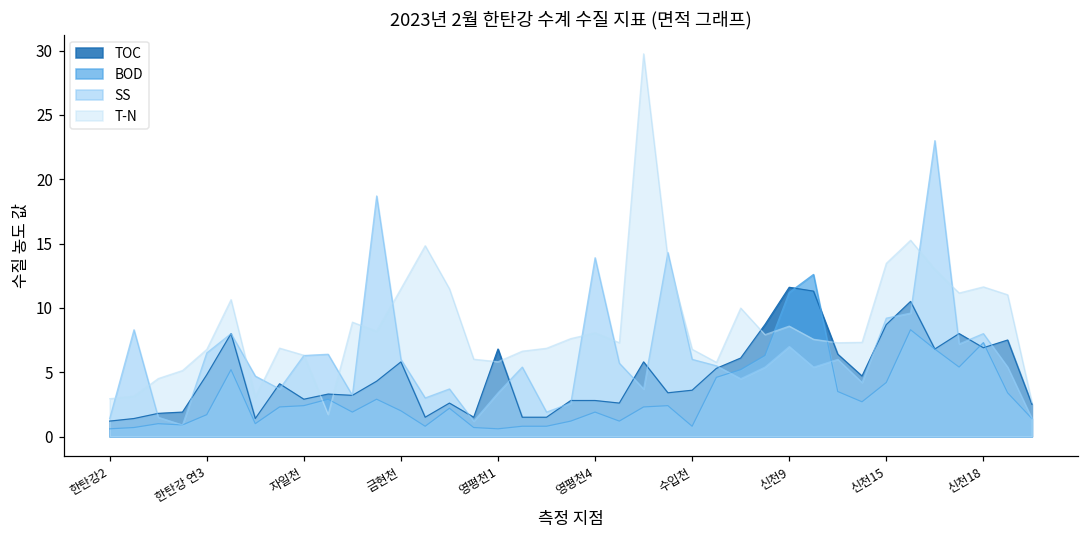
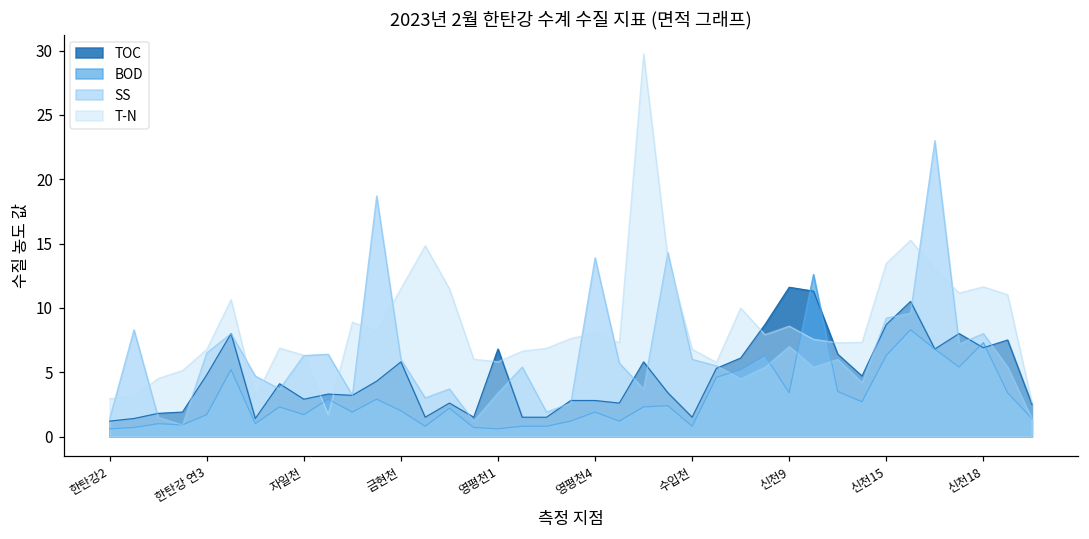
  {
    "TOC": {
      "한탄강 연3": 4.8,
      "자일천": 2.9,
      "영평천1": 6.8,
      "영평천4": 2.8,
-     "수입천": 3.6,
+     "수입천": 1.5,
      "신천9": 11.6,
      "신천15": 8.7,
      "신천18": 6.9
    },
    "BOD": {
      "한탄강2": 0.6,
      "한탄강 연3": 1.7,
-     "자일천": 2.4,
+     "자일천": 1.7,
      "금현천": 2.0,
      "영평천1": 0.6,
      "영평천4": 1.9,
      "수입천": 0.8,
-     "신천9": 11.2,
-     "신천15": 4.2,
+     "신천9": 3.4,
+     "신천15": 6.3,
      "신천18": 7.3
    }
  }
